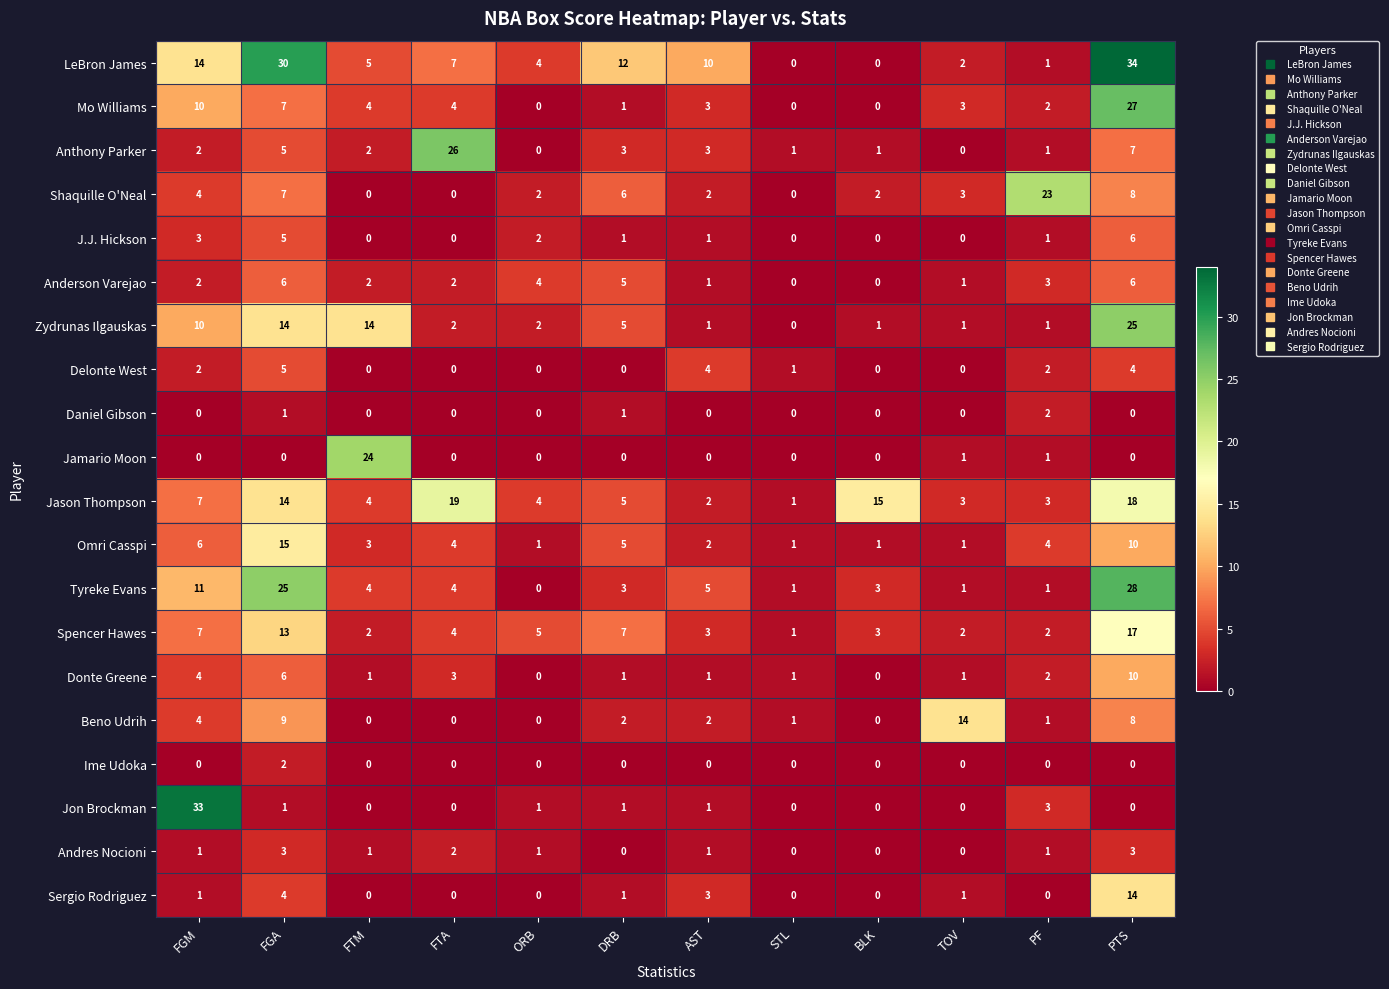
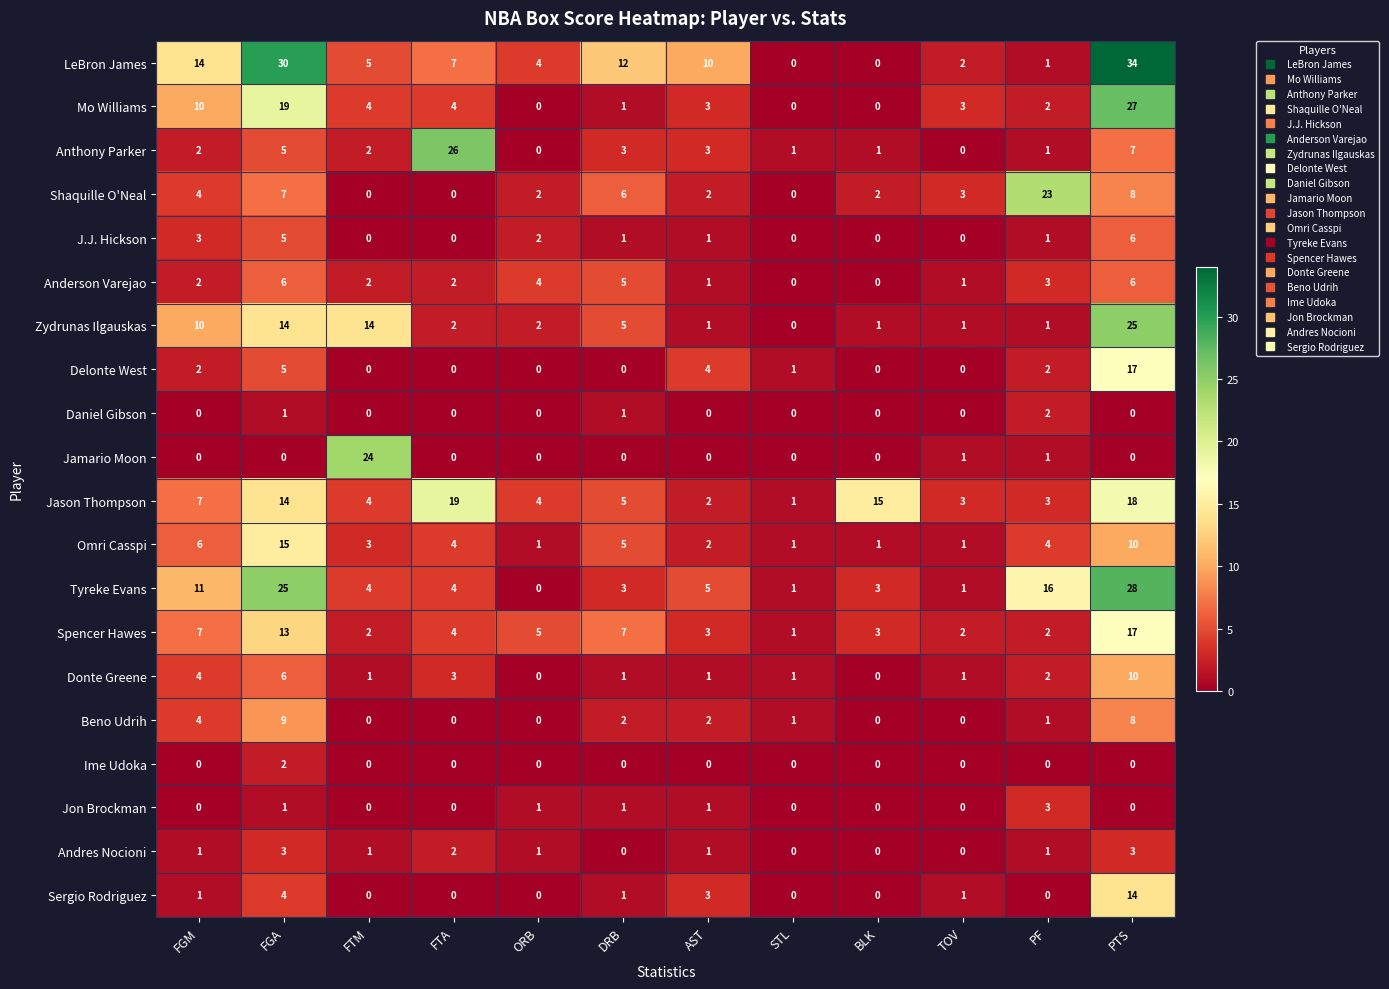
  {
    "Mo Williams": {
      "FGM": 10,
-     "FGA": 7,
+     "FGA": 19,
      "FTM": 4,
      "FTA": 4,
      "ORB": 0,
      "DRB": 1,
      "AST": 3,
      "STL": 0,
      "BLK": 0,
      "TOV": 3,
      "PF": 2,
      "PTS": 27
    },
    "Delonte West": {
      "FGM": 2,
      "FGA": 5,
      "FTM": 0,
      "FTA": 0,
      "ORB": 0,
      "DRB": 0,
      "AST": 4,
      "STL": 1,
      "BLK": 0,
      "TOV": 0,
      "PF": 2,
-     "PTS": 4
+     "PTS": 17
    },
    "Tyreke Evans": {
      "FGM": 11,
      "FGA": 25,
      "FTM": 4,
      "FTA": 4,
      "ORB": 0,
      "DRB": 3,
      "AST": 5,
      "STL": 1,
      "BLK": 3,
      "TOV": 1,
-     "PF": 1,
+     "PF": 16,
      "PTS": 28
    },
    "Beno Udrih": {
      "FGM": 4,
      "FGA": 9,
      "FTM": 0,
      "FTA": 0,
      "ORB": 0,
      "DRB": 2,
      "AST": 2,
      "STL": 1,
      "BLK": 0,
-     "TOV": 14,
+     "TOV": 0,
      "PF": 1,
      "PTS": 8
    },
    "Jon Brockman": {
-     "FGM": 33,
+     "FGM": 0,
      "FGA": 1,
      "FTM": 0,
      "FTA": 0,
      "ORB": 1,
      "DRB": 1,
      "AST": 1,
      "STL": 0,
      "BLK": 0,
      "TOV": 0,
      "PF": 3,
      "PTS": 0
    }
  }
